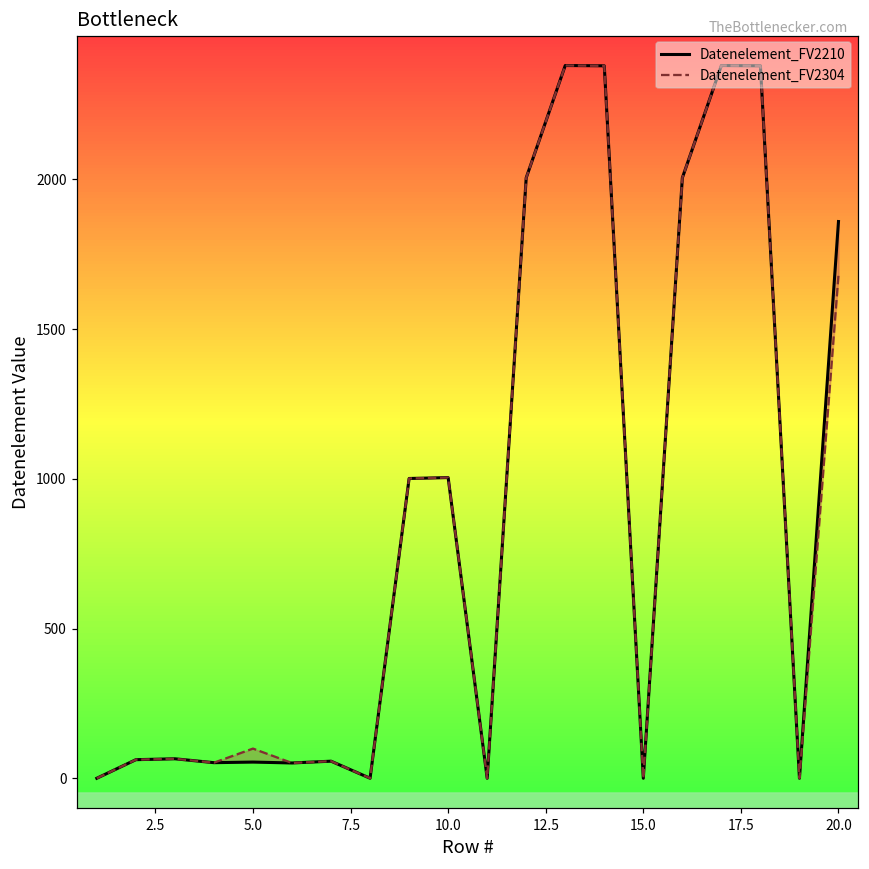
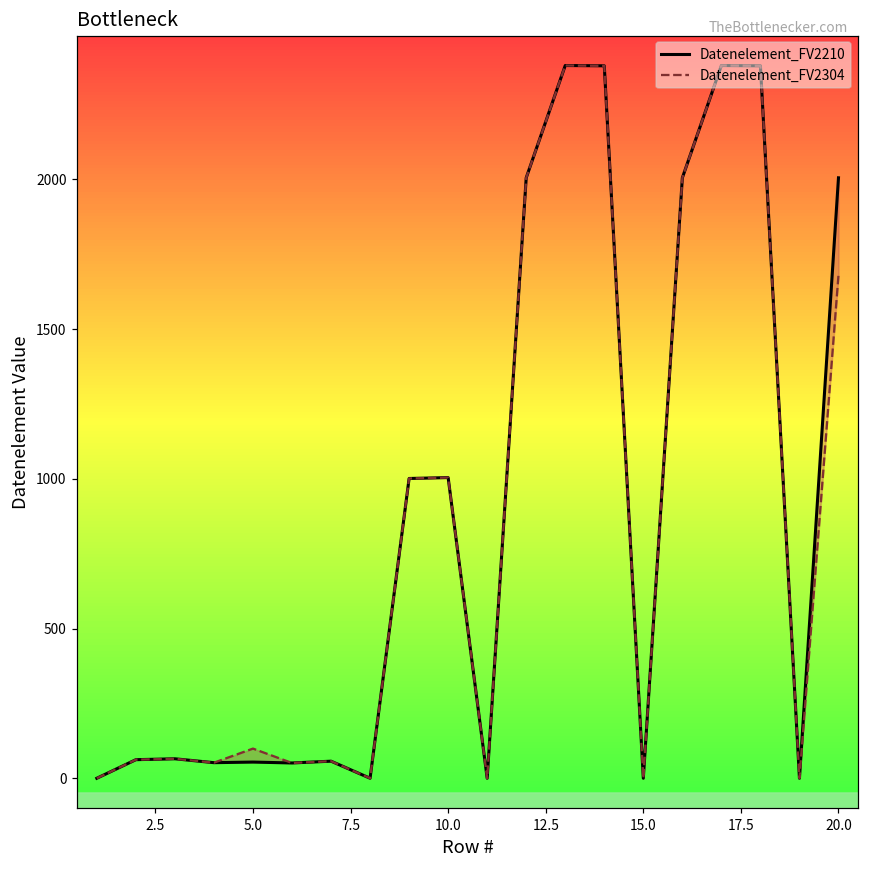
  {
    "Datenelement_FV2210": {
-     "20.0": 1860
+     "20.0": 2010
    },
    "Datenelement_FV2304": {
      "20.0": 1680
    }
  }
